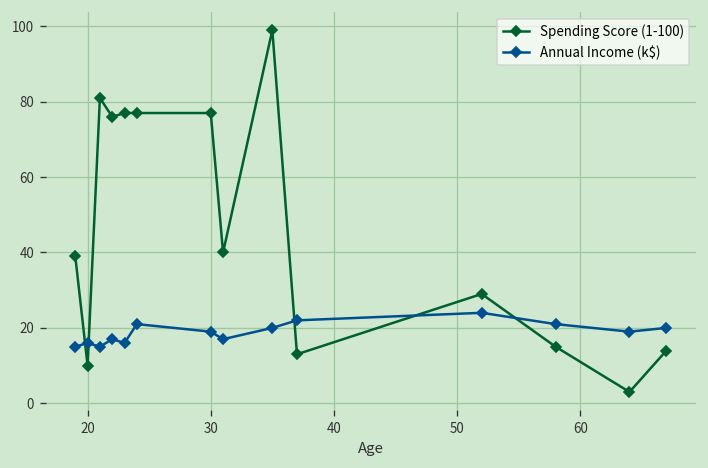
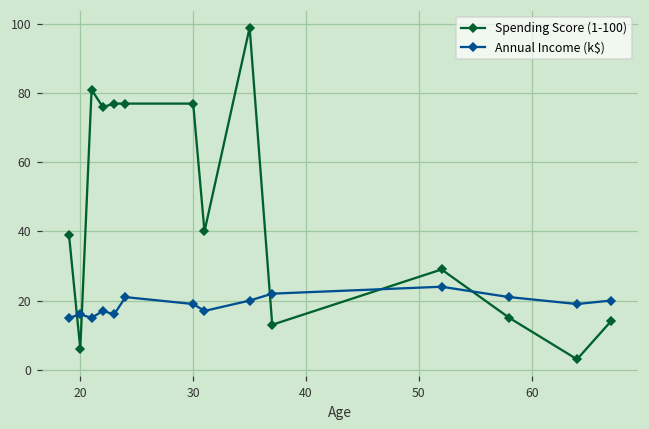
  {
    "Spending Score (1-100)": {
-     "20": 10,
+     "20": 6,
      "30": 77
    },
    "Annual Income (k$)": {
      "20": 16,
      "30": 19
    }
  }
